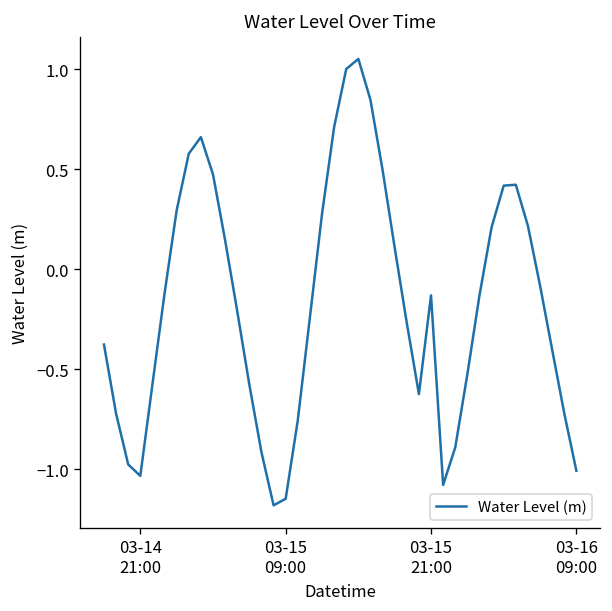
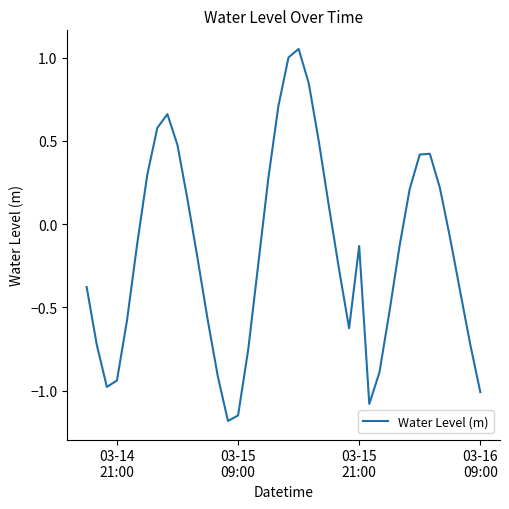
  {
-   "03-14 21:00": -1.03,
+   "03-14 21:00": -0.94,
    "03-15 09:00": -1.15,
    "03-15 21:00": -0.13,
    "03-16 09:00": -1.01
  }
